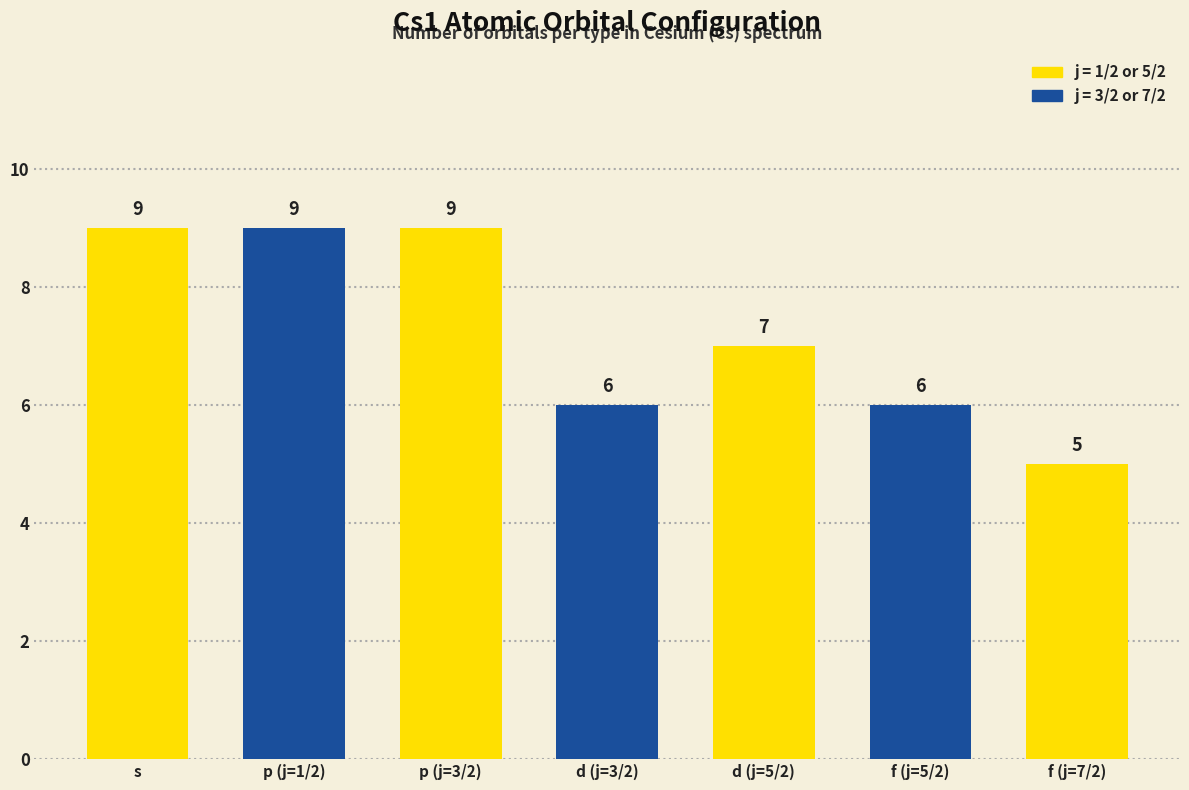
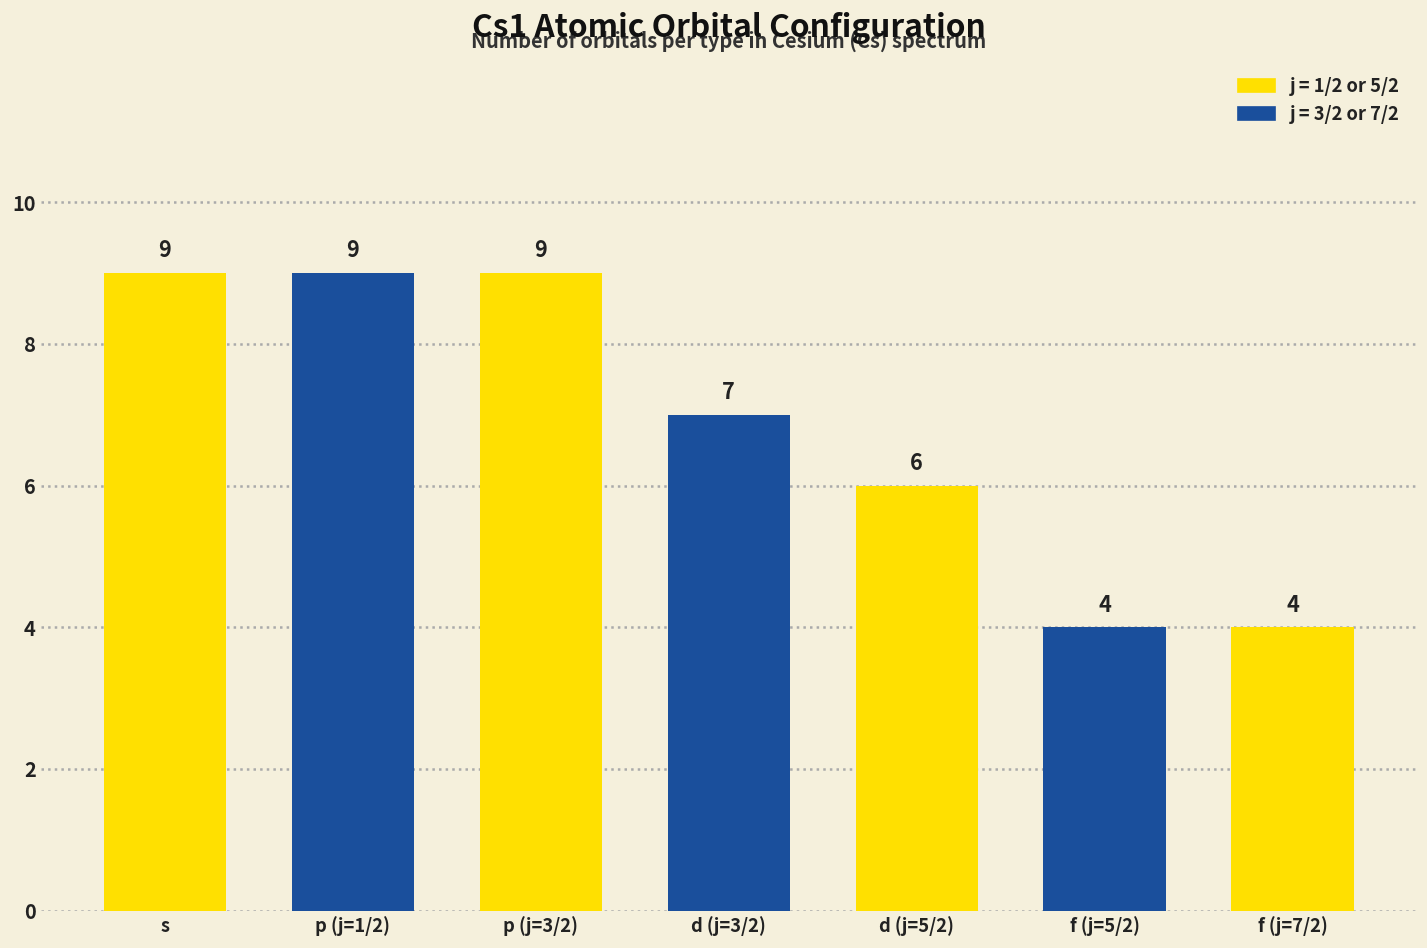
  {
    "s": 9,
    "p (j=1/2)": 9,
    "p (j=3/2)": 9,
-   "d (j=3/2)": 6,
-   "d (j=5/2)": 7,
-   "f (j=5/2)": 6,
-   "f (j=7/2)": 5
+   "d (j=3/2)": 7,
+   "d (j=5/2)": 6,
+   "f (j=5/2)": 4,
+   "f (j=7/2)": 4
  }
